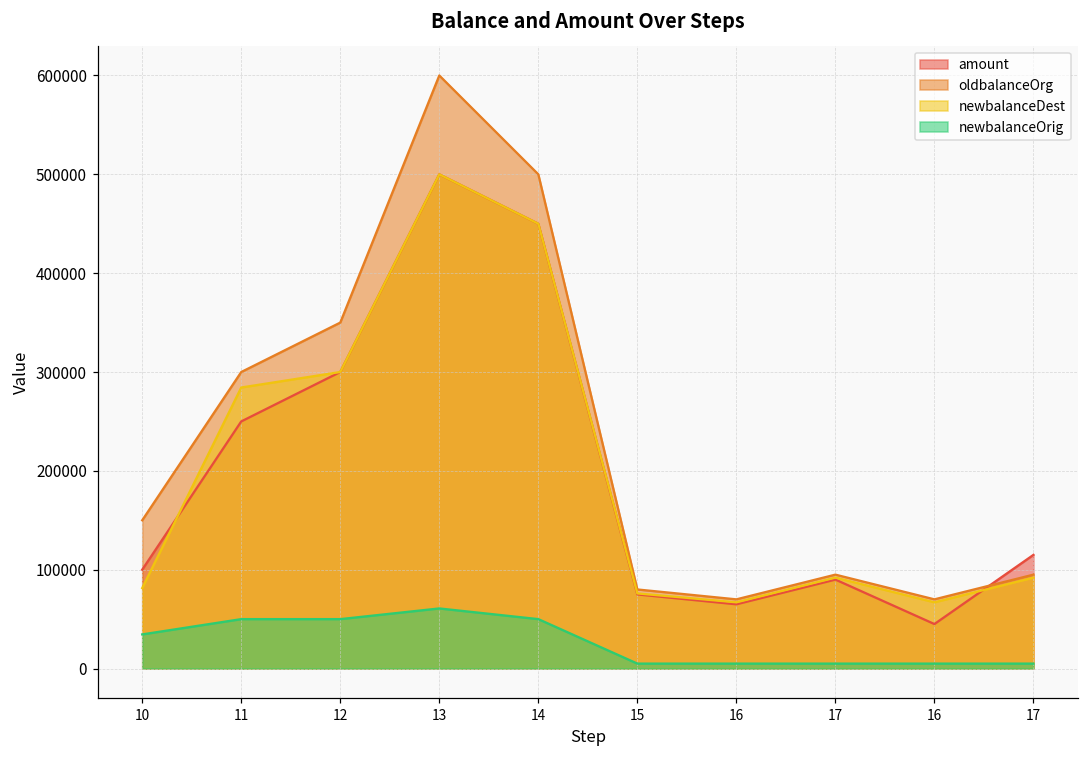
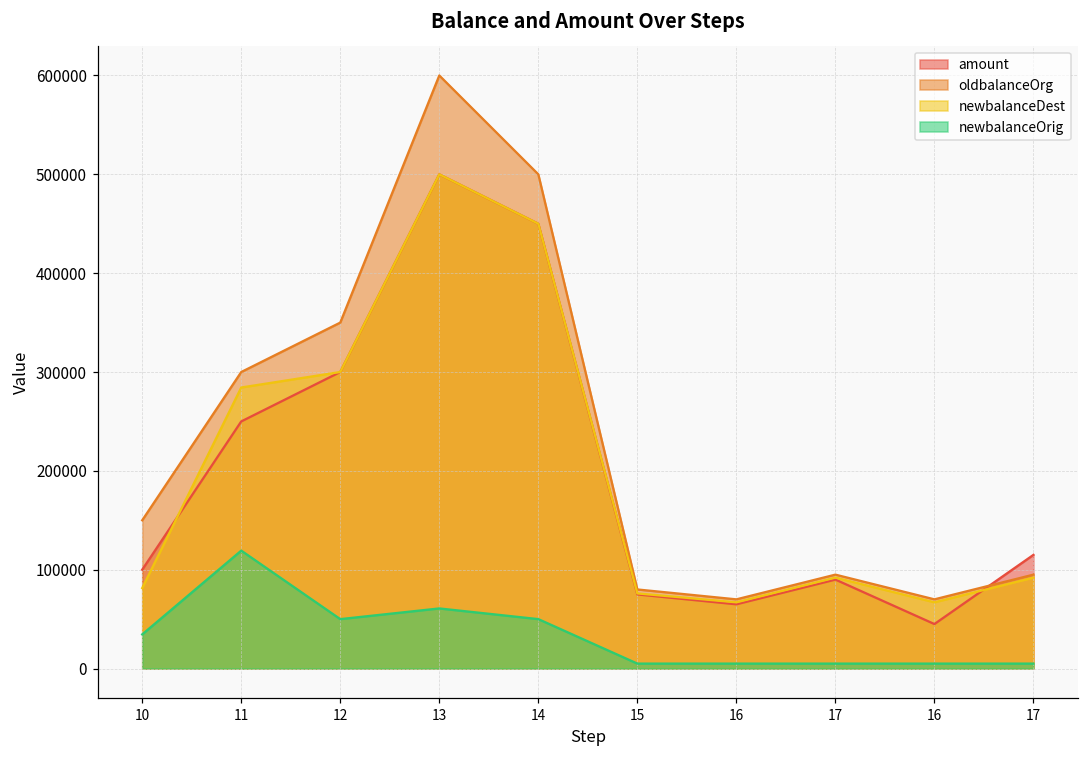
  {
    "newbalanceDest": {
      "10": 80000,
      "11": 280000
    },
    "newbalanceOrig": {
      "10": 30000,
-     "11": 50000,
+     "11": 120000,
      "12": 50000,
      "13": 60000,
      "14": 50000,
      "15": 10000
    }
  }
